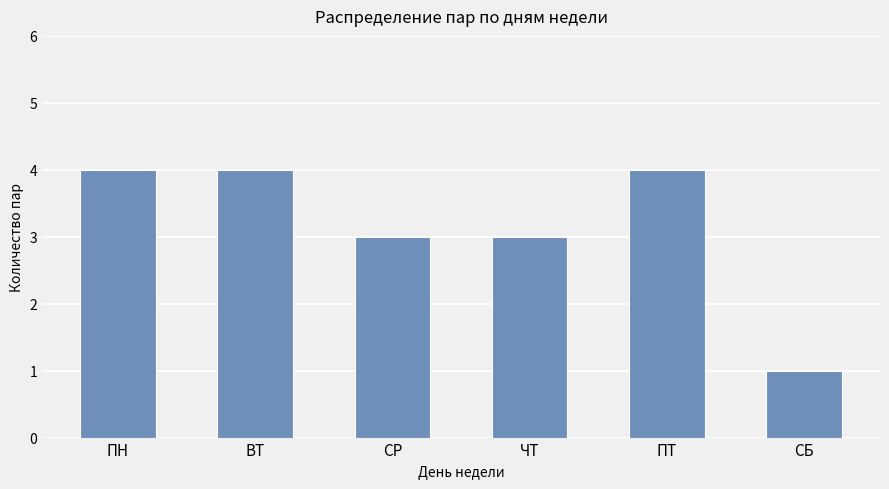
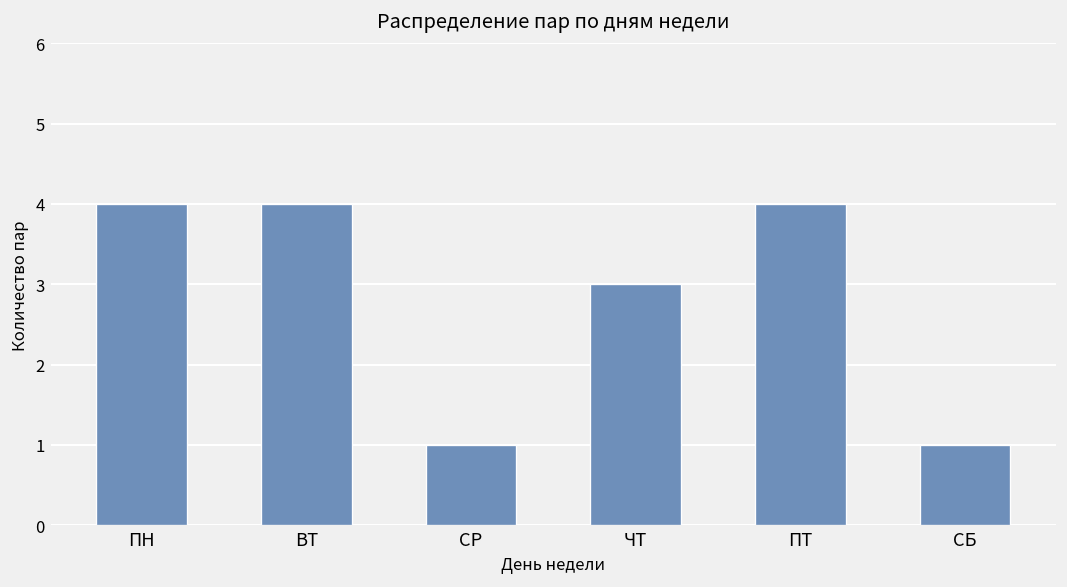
  {
    "ПН": 4,
    "ВТ": 4,
-   "СР": 3,
+   "СР": 1,
    "ЧТ": 3,
    "ПТ": 4,
    "СБ": 1
  }
